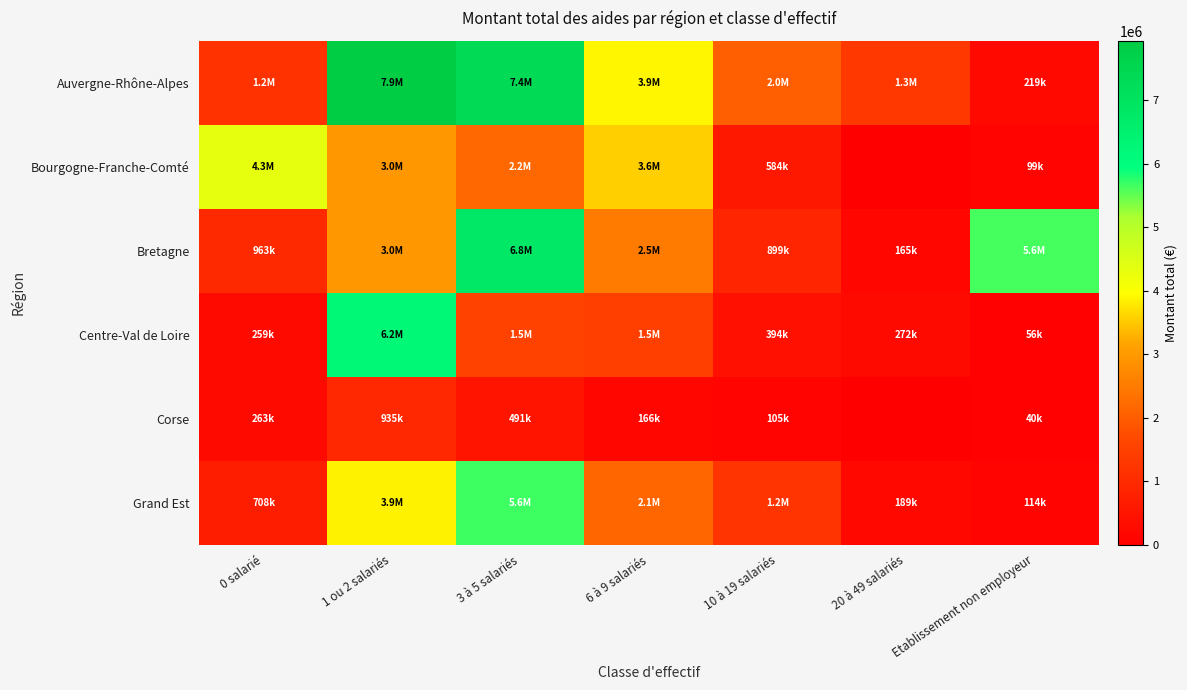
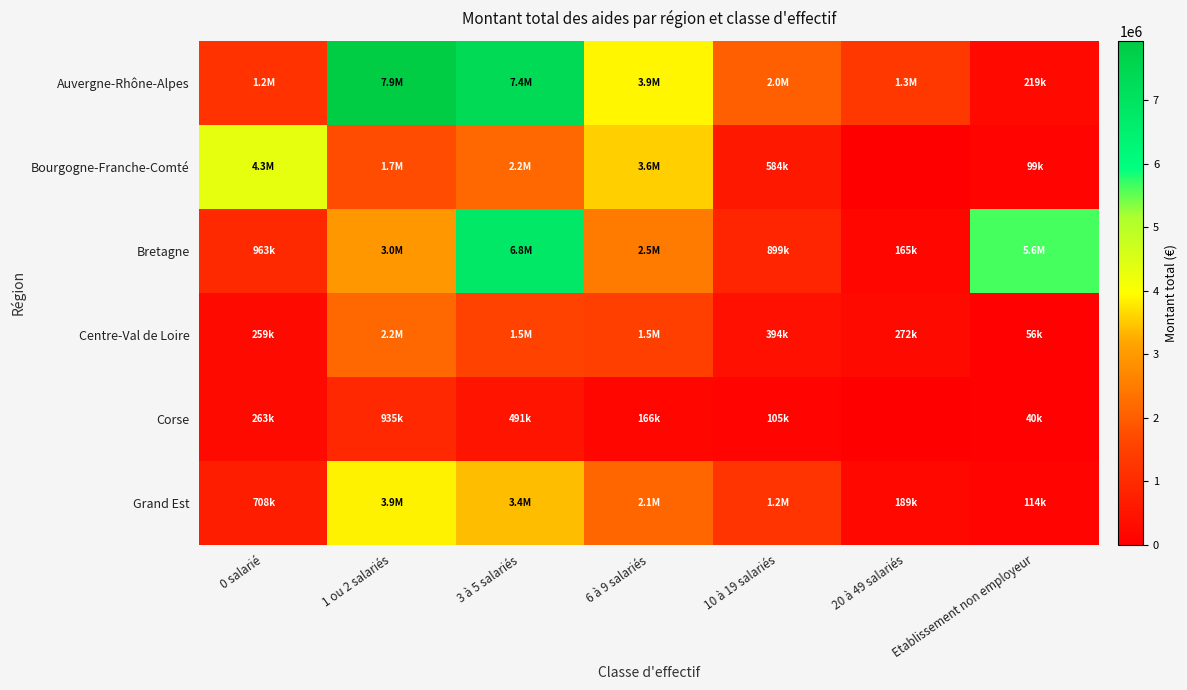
  {
    "Auvergne-Rhône-Alpes": {
      "0 salarié": "1.2M",
      "1 ou 2 salariés": "7.9M",
      "3 à 5 salariés": "7.4M",
      "6 à 9 salariés": "3.9M",
      "10 à 19 salariés": "2.0M",
      "20 à 49 salariés": "1.3M",
      "Etablissement non employeur": "219k"
    },
    "Bourgogne-Franche-Comté": {
      "0 salarié": "4.3M",
-     "1 ou 2 salariés": "3.0M",
+     "1 ou 2 salariés": "1.7M",
      "3 à 5 salariés": "2.2M",
      "6 à 9 salariés": "3.6M",
      "10 à 19 salariés": "584k",
      "Etablissement non employeur": "99k"
    },
    "Bretagne": {
      "0 salarié": "963k",
      "1 ou 2 salariés": "3.0M",
      "3 à 5 salariés": "6.8M",
      "6 à 9 salariés": "2.5M",
      "10 à 19 salariés": "899k",
      "20 à 49 salariés": "165k",
      "Etablissement non employeur": "5.6M"
    },
    "Centre-Val de Loire": {
      "0 salarié": "259k",
-     "1 ou 2 salariés": "6.2M",
+     "1 ou 2 salariés": "2.2M",
      "3 à 5 salariés": "1.5M",
      "6 à 9 salariés": "1.5M",
      "10 à 19 salariés": "394k",
      "20 à 49 salariés": "272k",
      "Etablissement non employeur": "56k"
    },
    "Corse": {
      "0 salarié": "263k",
      "1 ou 2 salariés": "935k",
      "3 à 5 salariés": "491k",
      "6 à 9 salariés": "166k",
      "10 à 19 salariés": "105k",
      "Etablissement non employeur": "40k"
    },
    "Grand Est": {
      "0 salarié": "708k",
      "1 ou 2 salariés": "3.9M",
-     "3 à 5 salariés": "5.6M",
+     "3 à 5 salariés": "3.4M",
      "6 à 9 salariés": "2.1M",
      "10 à 19 salariés": "1.2M",
      "20 à 49 salariés": "189k",
      "Etablissement non employeur": "114k"
    }
  }
